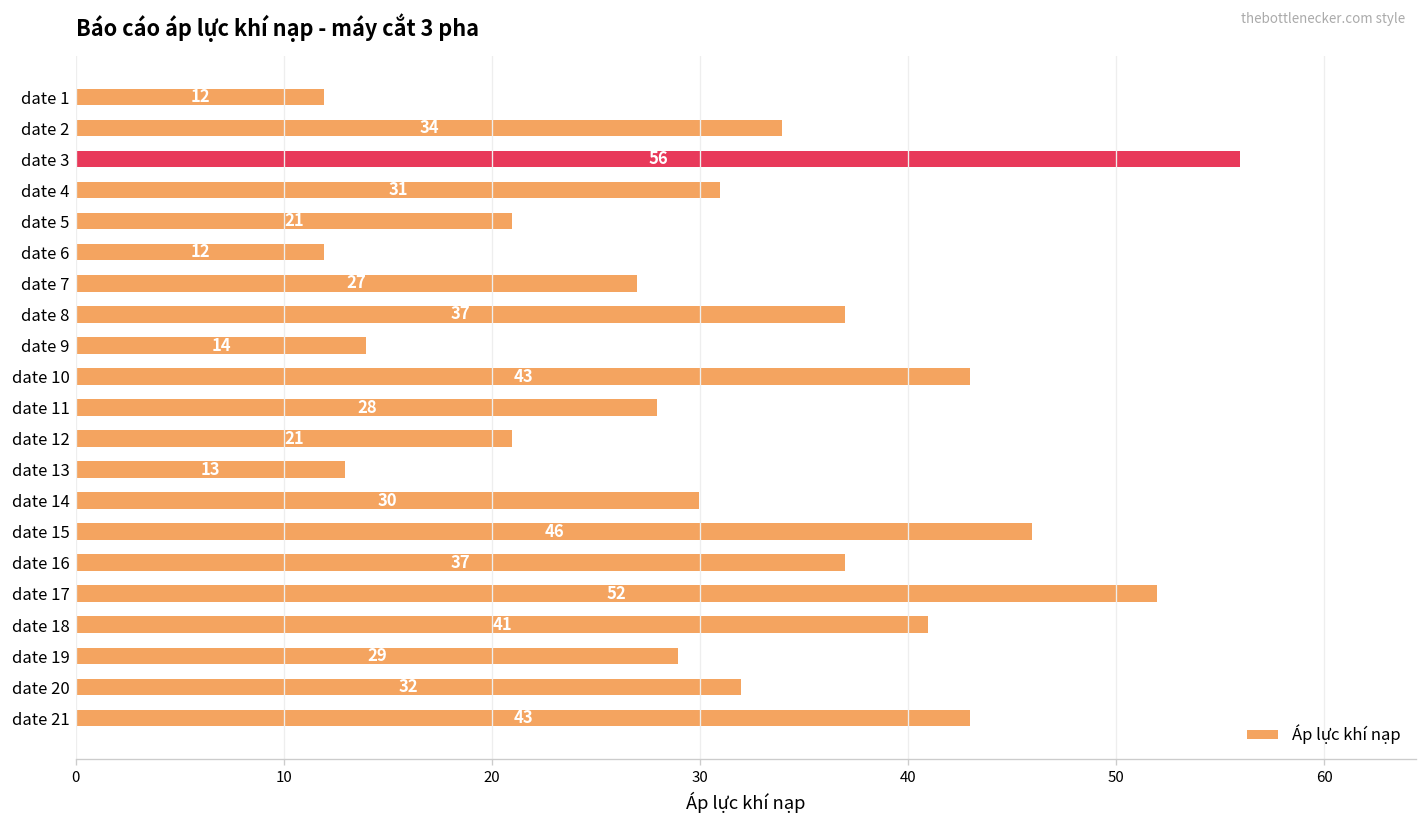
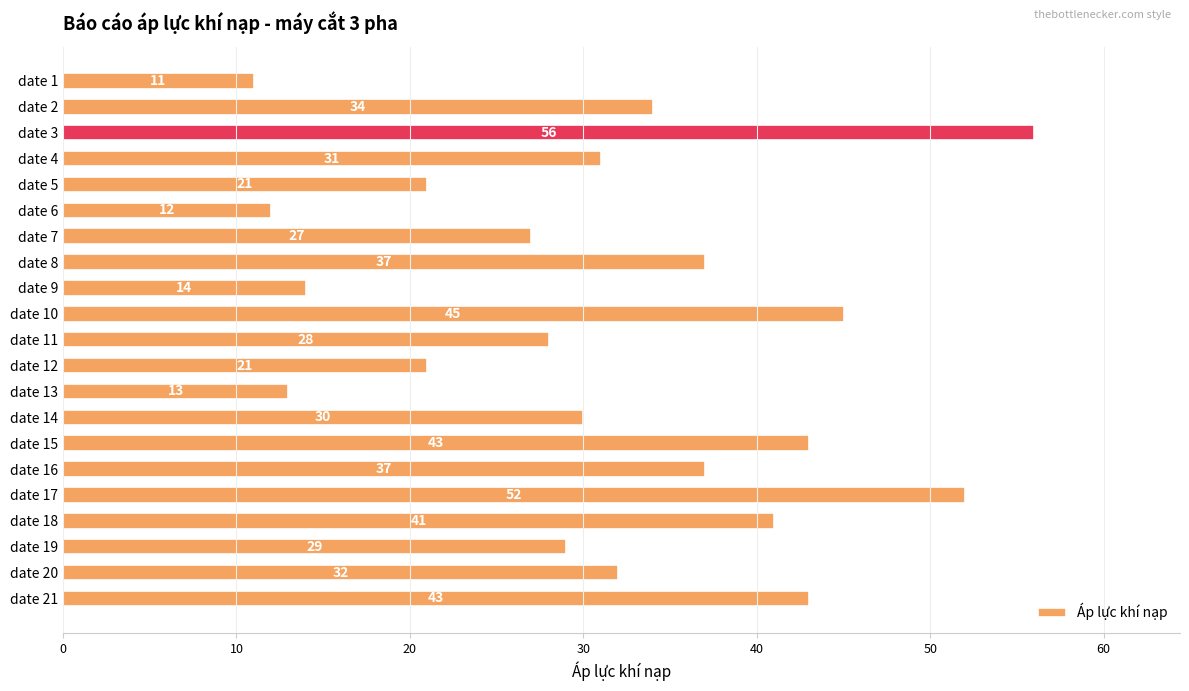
  {
-   "date 1": 12,
+   "date 1": 11,
    "date 2": 34,
    "date 3": 56,
    "date 4": 31,
    "date 5": 21,
    "date 6": 12,
    "date 7": 27,
    "date 8": 37,
    "date 9": 14,
-   "date 10": 43,
+   "date 10": 45,
    "date 11": 28,
    "date 12": 21,
    "date 13": 13,
    "date 14": 30,
-   "date 15": 46,
+   "date 15": 43,
    "date 16": 37,
    "date 17": 52,
    "date 18": 41,
    "date 19": 29,
    "date 20": 32,
    "date 21": 43
  }
